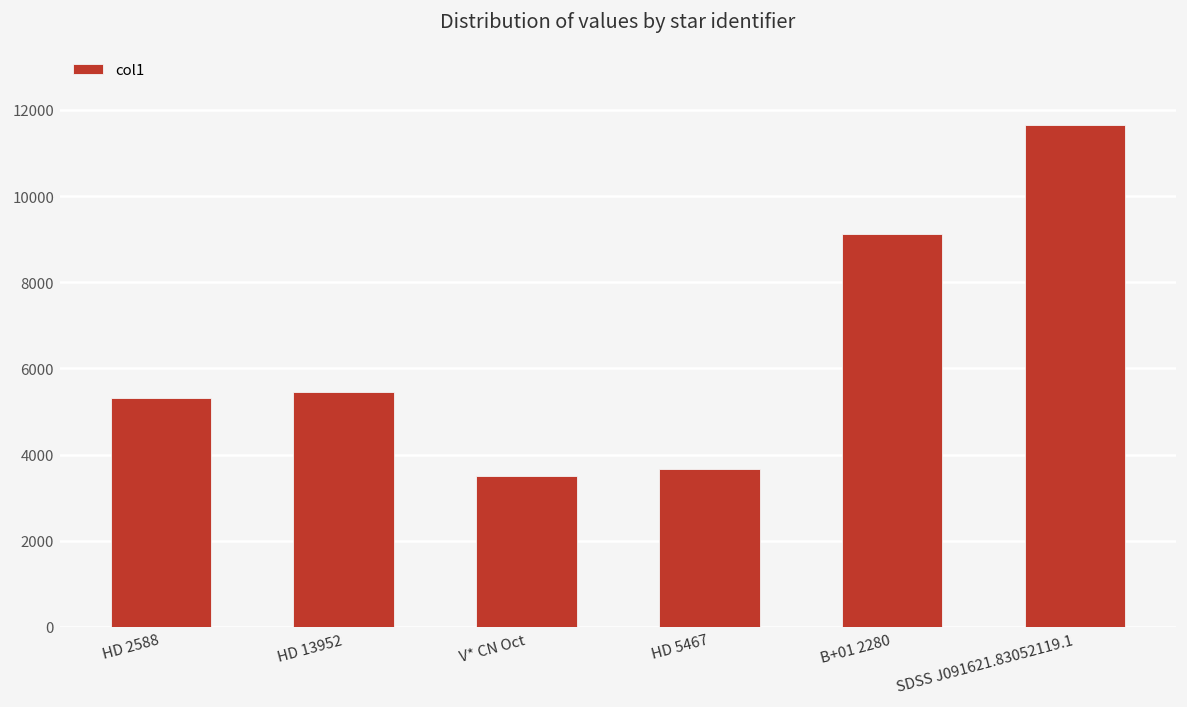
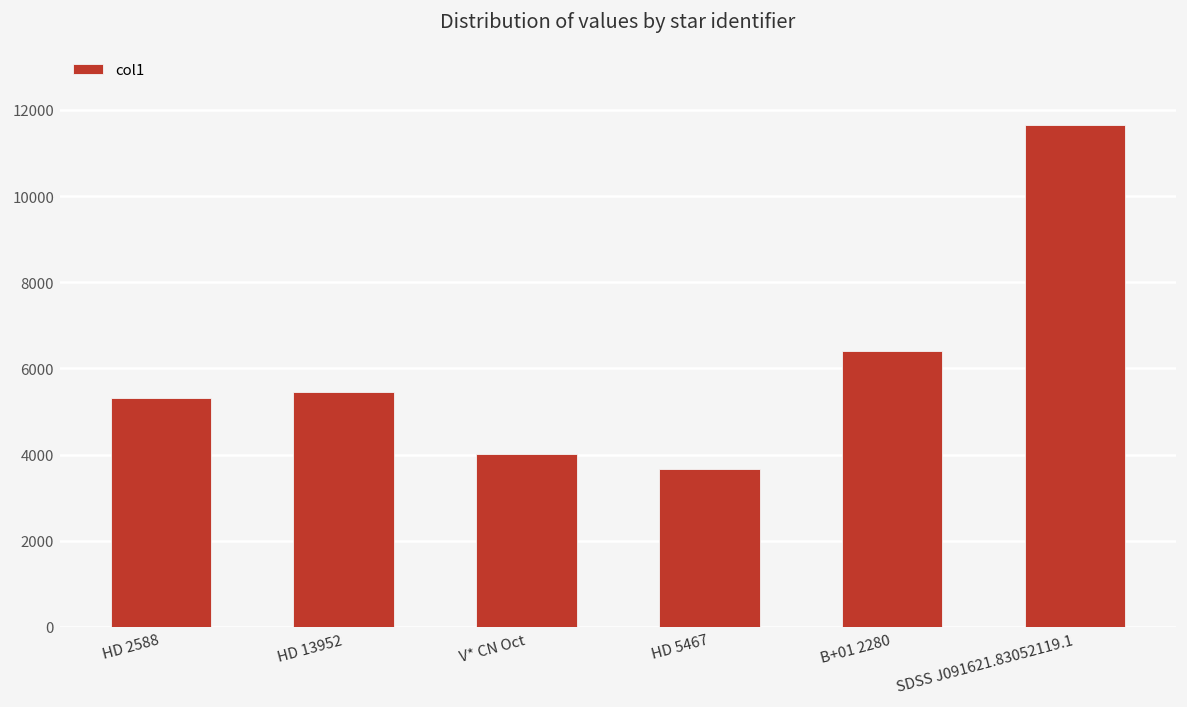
  {
    "HD 2588": 5300,
    "HD 13952": 5400,
-   "V* CN Oct": 3500,
+   "V* CN Oct": 4000,
    "HD 5467": 3700,
-   "B+01 2280": 9100,
+   "B+01 2280": 6400,
    "SDSS J091621.83052119.1": 11600
  }
